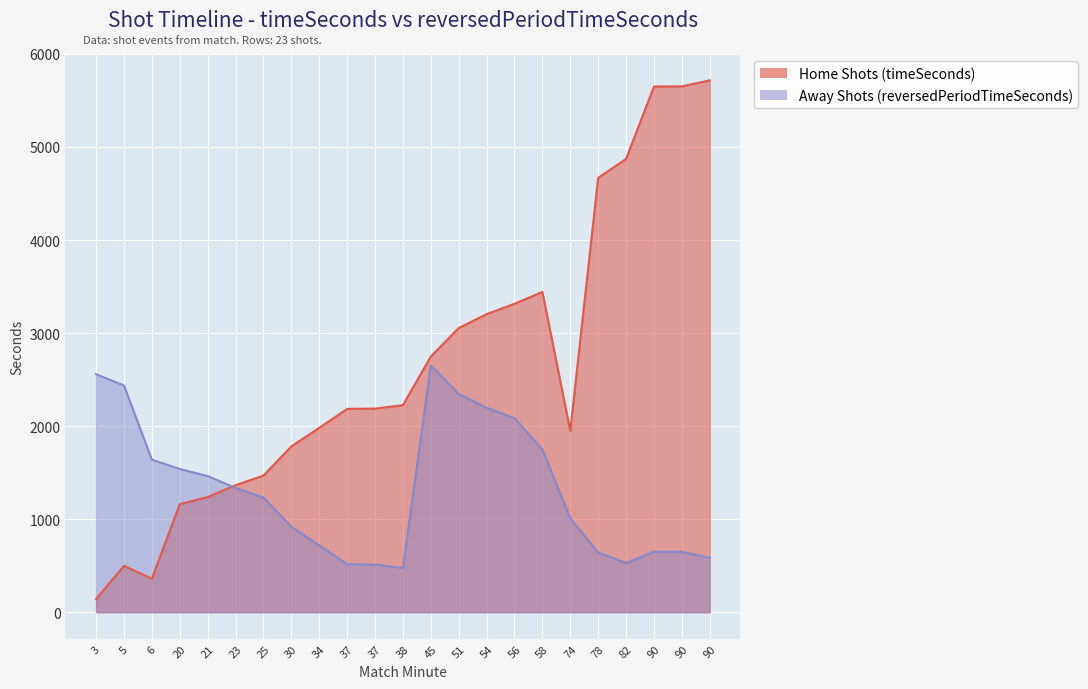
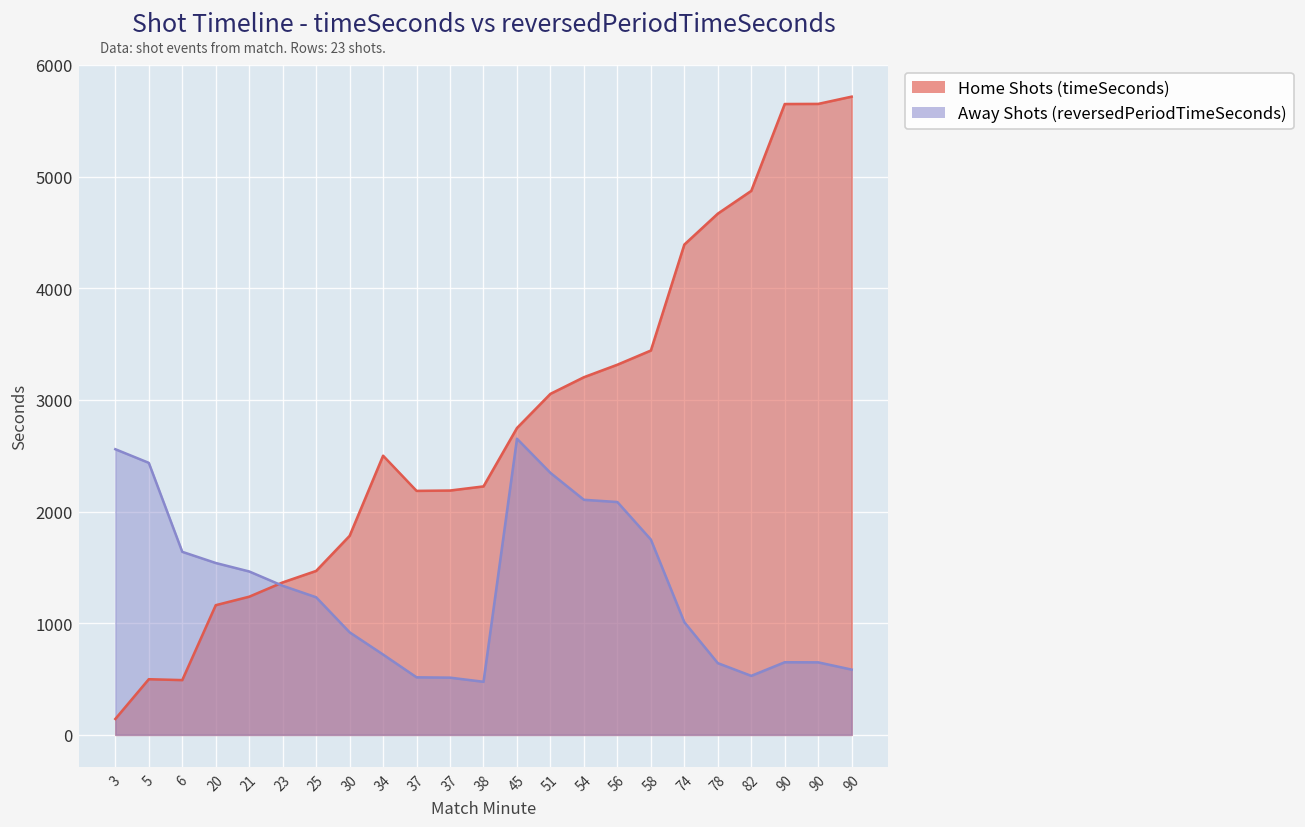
  {
    "Home Shots (timeSeconds)": {
      "3": 100,
      "5": 500,
-     "6": 400,
+     "6": 500,
      "20": 1200,
      "21": 1200,
      "23": 1400,
      "25": 1500,
      "30": 1800,
-     "34": 2000,
+     "34": 2500,
      "38": 2200,
      "45": 2700,
      "51": 3100,
      "54": 3200,
      "56": 3300,
      "58": 3400,
-     "74": 2000,
+     "74": 4400,
      "78": 4700,
      "82": 4900
    },
    "Away Shots (reversedPeriodTimeSeconds)": {
      "3": 2600,
      "5": 2400,
      "6": 1600,
      "20": 1500,
      "21": 1500,
      "23": 1300,
      "25": 1200,
      "30": 900,
      "34": 700,
      "38": 500,
      "45": 2700,
      "51": 2300,
-     "54": 2200,
+     "54": 2100,
      "56": 2100,
      "58": 1700,
      "74": 1000,
      "78": 600,
      "82": 500
    }
  }
